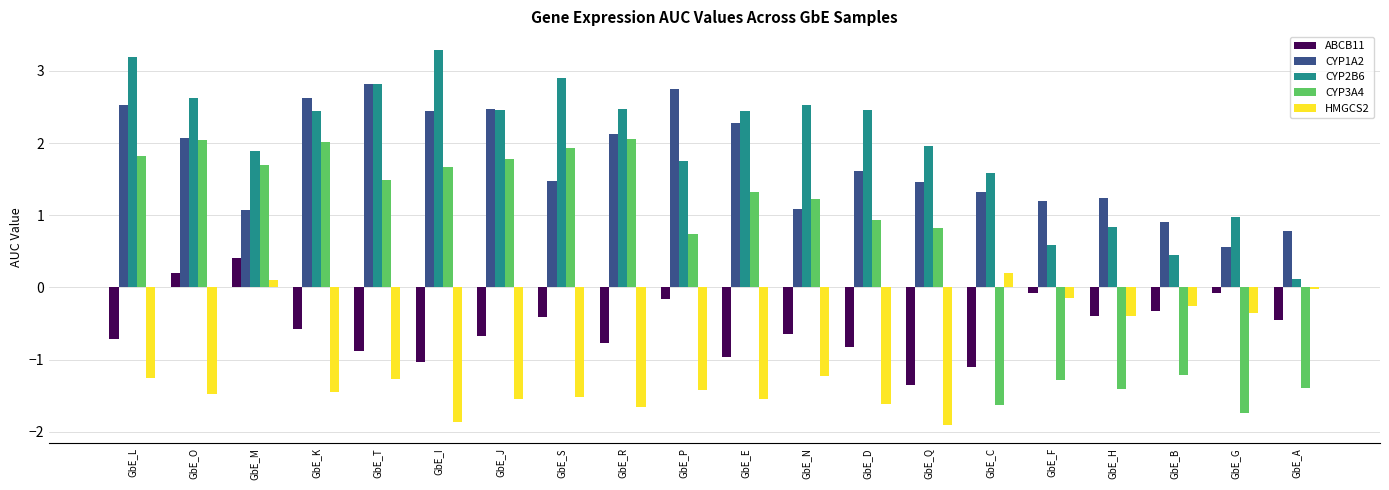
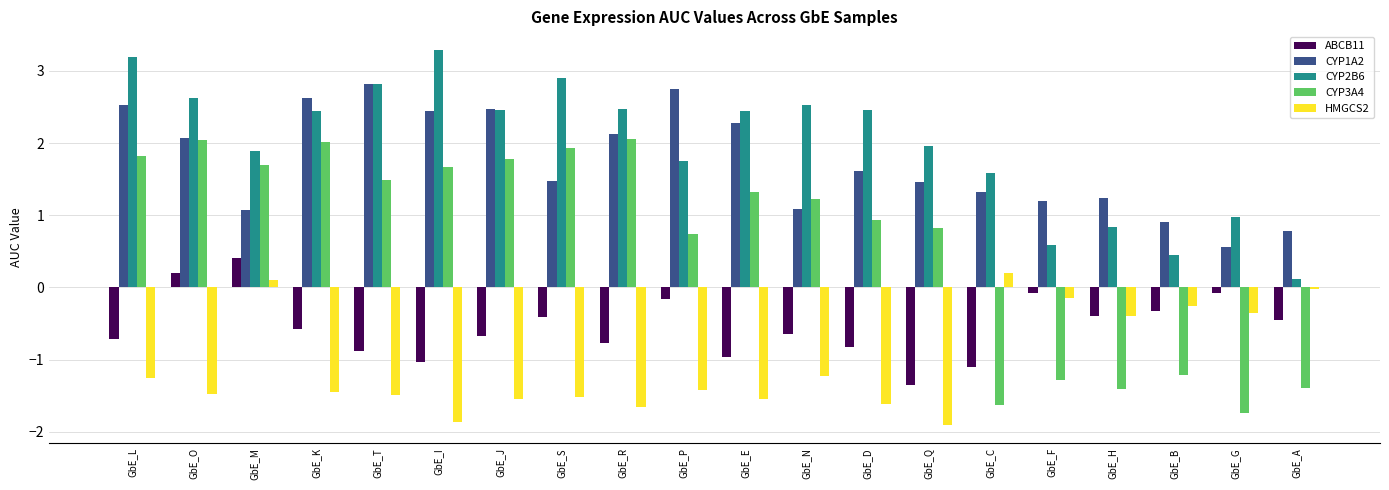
  {
    "ABCB11": {
      "GbE_L": -0.7,
      "GbE_O": 0.2,
      "GbE_M": 0.4,
      "GbE_K": -0.6,
      "GbE_T": -0.9,
      "GbE_I": -1.0,
      "GbE_J": -0.7,
      "GbE_S": -0.4,
      "GbE_R": -0.8,
      "GbE_P": -0.2,
      "GbE_E": -1.0,
      "GbE_N": -0.6,
      "GbE_D": -0.8,
      "GbE_Q": -1.3,
      "GbE_C": -1.1,
      "GbE_F": -0.1,
      "GbE_H": -0.4,
      "GbE_B": -0.3,
      "GbE_G": -0.1,
      "GbE_A": -0.5
    },
    "CYP1A2": {
      "GbE_L": 2.5,
      "GbE_O": 2.1,
      "GbE_M": 1.1,
      "GbE_K": 2.6,
      "GbE_T": 2.8,
      "GbE_I": 2.4,
      "GbE_J": 2.5,
      "GbE_S": 1.5,
      "GbE_R": 2.1,
      "GbE_P": 2.8,
      "GbE_E": 2.3,
      "GbE_N": 1.1,
      "GbE_D": 1.6,
      "GbE_Q": 1.5,
      "GbE_C": 1.3,
      "GbE_F": 1.2,
      "GbE_H": 1.2,
      "GbE_B": 0.9,
      "GbE_G": 0.6,
      "GbE_A": 0.8
    },
    "CYP2B6": {
      "GbE_L": 3.2,
      "GbE_O": 2.6,
      "GbE_M": 1.9,
      "GbE_K": 2.4,
      "GbE_T": 2.8,
      "GbE_I": 3.3,
      "GbE_J": 2.5,
      "GbE_S": 2.9,
      "GbE_R": 2.5,
      "GbE_P": 1.8,
      "GbE_E": 2.4,
      "GbE_N": 2.5,
      "GbE_D": 2.5,
      "GbE_Q": 2.0,
      "GbE_C": 1.6,
      "GbE_F": 0.6,
      "GbE_H": 0.8,
      "GbE_B": 0.5,
      "GbE_G": 1.0,
      "GbE_A": 0.1
    },
    "CYP3A4": {
      "GbE_L": 1.8,
      "GbE_O": 2.0,
      "GbE_M": 1.7,
      "GbE_K": 2.0,
      "GbE_T": 1.5,
      "GbE_I": 1.7,
      "GbE_J": 1.8,
      "GbE_S": 1.9,
      "GbE_R": 2.1,
      "GbE_P": 0.7,
      "GbE_E": 1.3,
      "GbE_N": 1.2,
      "GbE_D": 0.9,
      "GbE_Q": 0.8,
      "GbE_C": -1.6,
      "GbE_F": -1.3,
      "GbE_H": -1.4,
      "GbE_B": -1.2,
      "GbE_G": -1.7,
      "GbE_A": -1.4
    },
    "HMGCS2": {
      "GbE_L": -1.3,
      "GbE_O": -1.5,
      "GbE_M": 0.1,
      "GbE_K": -1.5,
-     "GbE_T": -1.3,
+     "GbE_T": -1.5,
      "GbE_I": -1.9,
      "GbE_J": -1.5,
      "GbE_S": -1.5,
      "GbE_R": -1.7,
      "GbE_P": -1.4,
      "GbE_E": -1.5,
      "GbE_N": -1.2,
      "GbE_D": -1.6,
      "GbE_Q": -1.9,
      "GbE_C": 0.2,
      "GbE_F": -0.1,
      "GbE_H": -0.4,
      "GbE_B": -0.3,
      "GbE_G": -0.3
    }
  }
